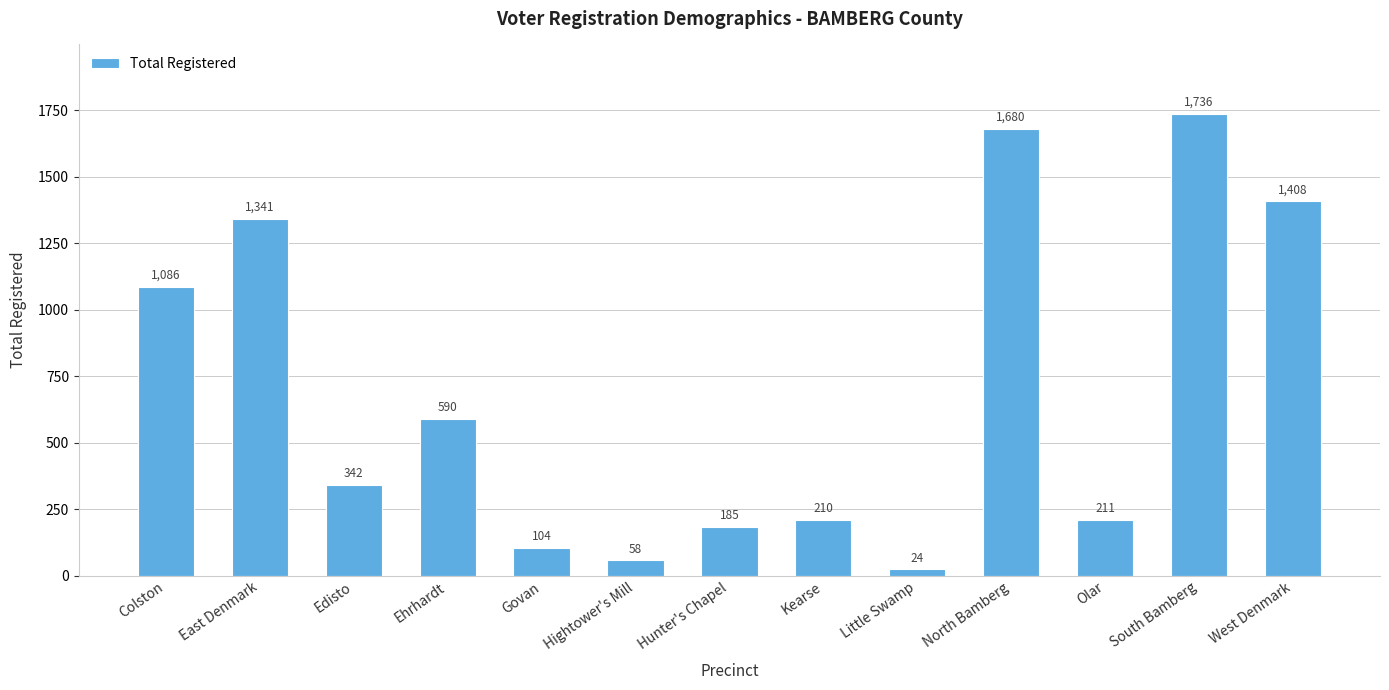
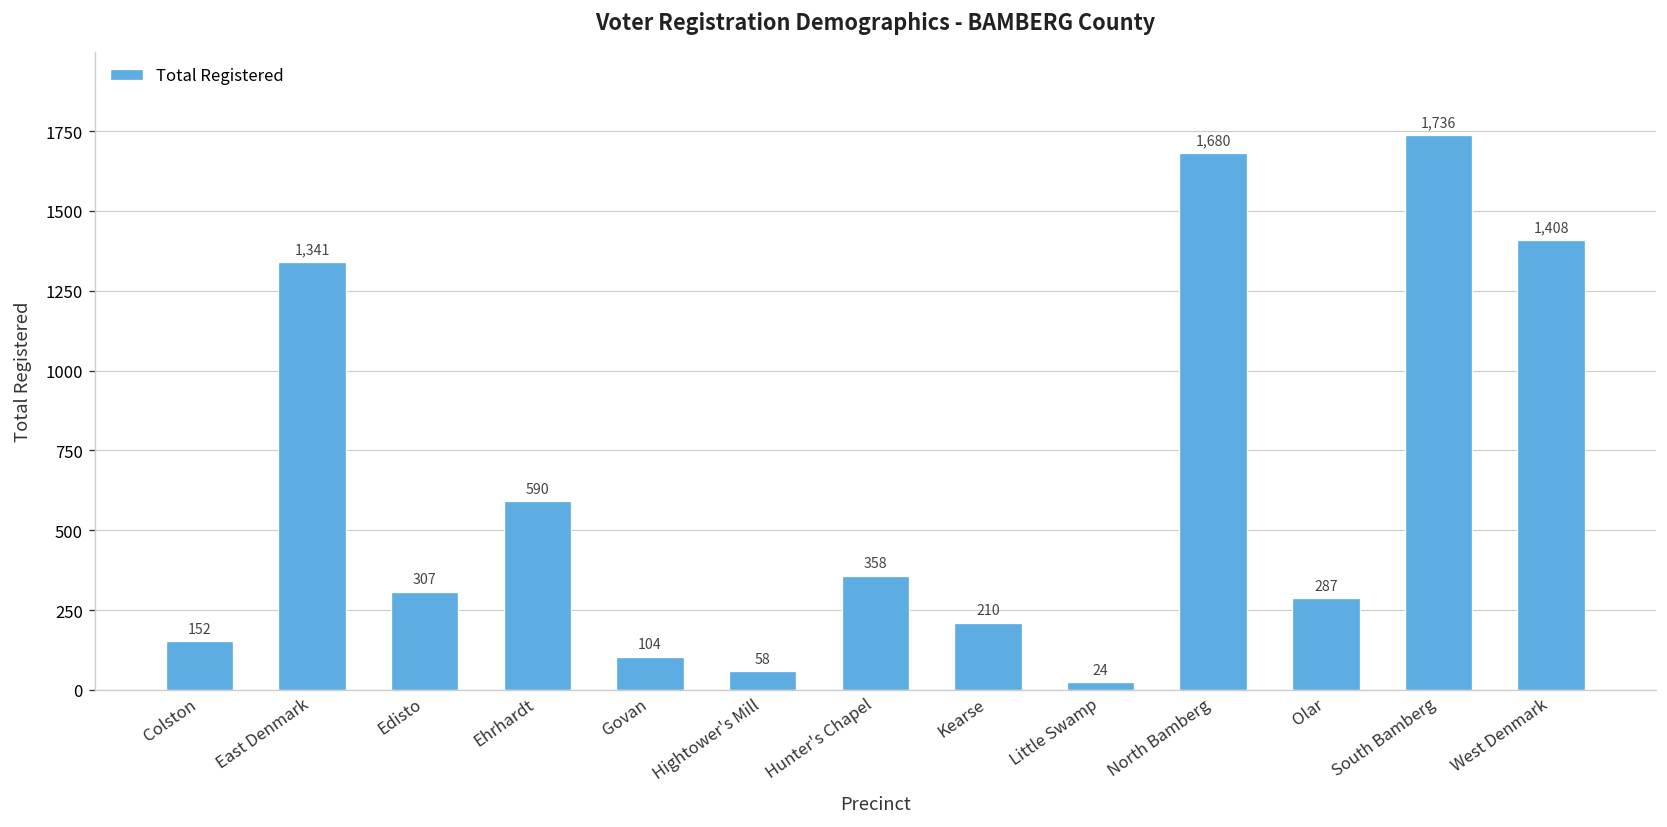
  {
-   "Colston": "1,086",
+   "Colston": "152",
    "East Denmark": "1,341",
-   "Edisto": "342",
+   "Edisto": "307",
    "Ehrhardt": "590",
    "Govan": "104",
    "Hightower's Mill": "58",
-   "Hunter's Chapel": "185",
+   "Hunter's Chapel": "358",
    "Kearse": "210",
    "Little Swamp": "24",
    "North Bamberg": "1,680",
-   "Olar": "211",
+   "Olar": "287",
    "South Bamberg": "1,736",
    "West Denmark": "1,408"
  }
